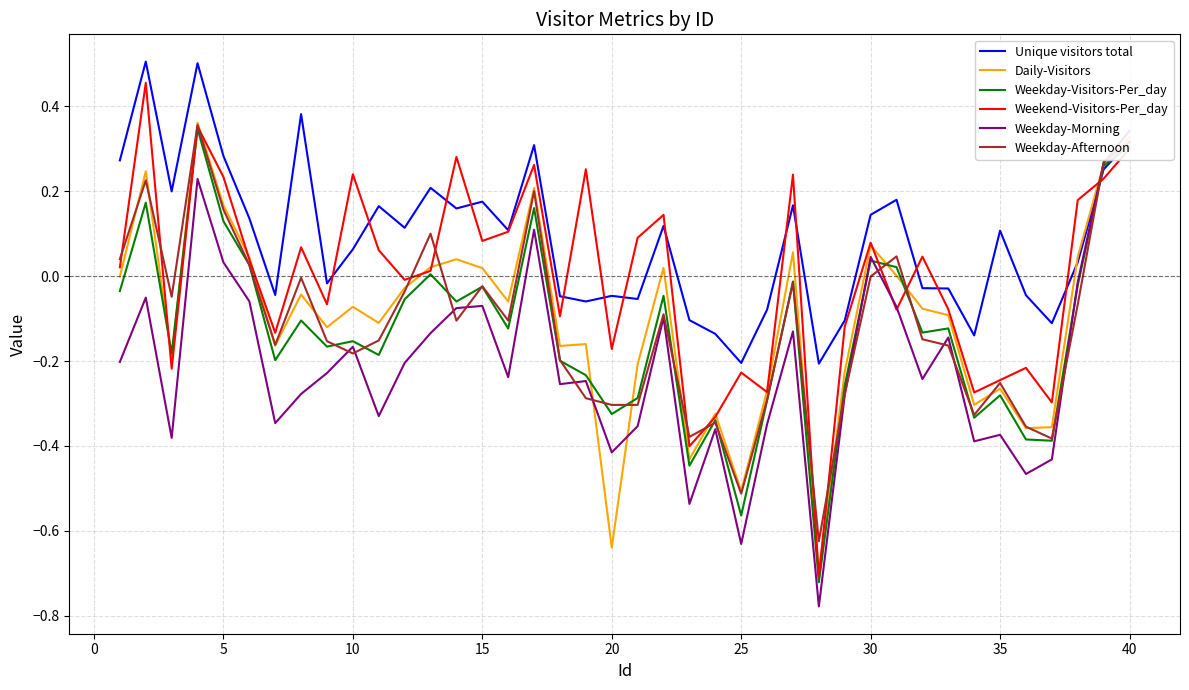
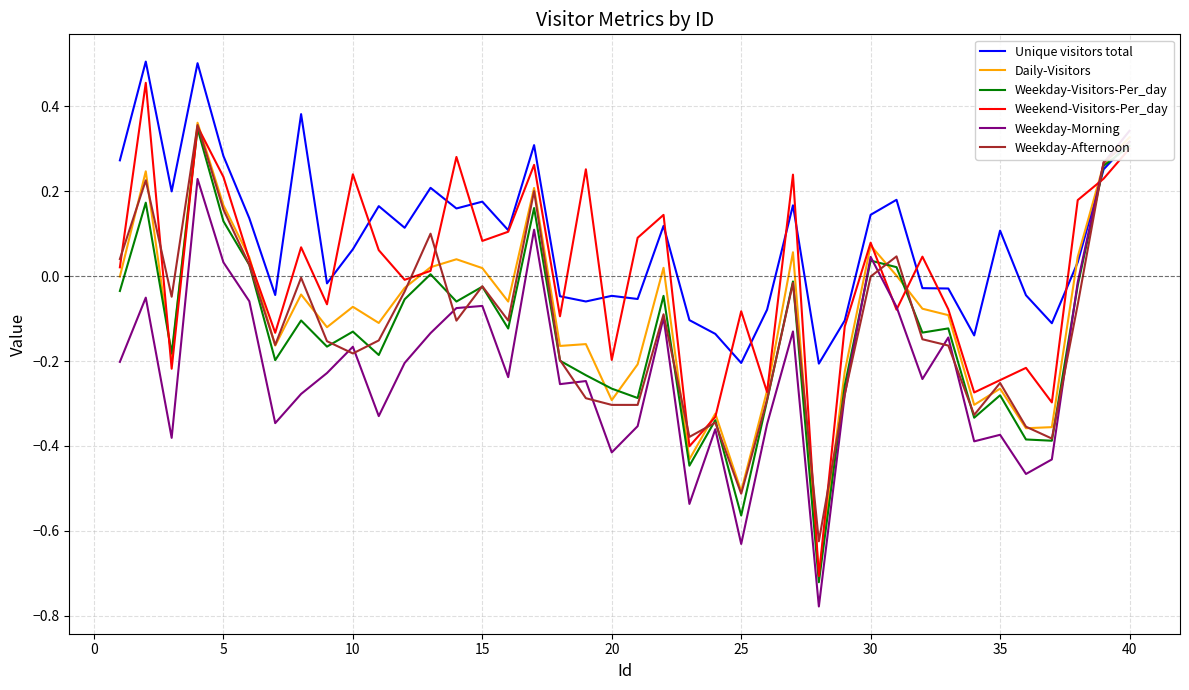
  {
    "Unique visitors total": {
      "5": 0.28,
      "10": 0.06,
      "15": 0.18,
      "20": -0.05,
      "25": -0.20,
      "30": 0.14,
      "35": 0.11
    },
    "Daily-Visitors": {
      "5": 0.17,
      "10": -0.07,
      "15": 0.02,
-     "20": -0.64,
+     "20": -0.29,
      "25": -0.51,
      "30": 0.07,
      "35": -0.26
    },
    "Weekday-Visitors-Per_day": {
      "5": 0.13,
-     "10": -0.15,
-     "20": -0.32,
+     "10": -0.13,
+     "20": -0.26,
      "25": -0.56,
      "30": 0.04,
      "35": -0.28
    },
    "Weekend-Visitors-Per_day": {
      "5": 0.23,
      "10": 0.24,
      "15": 0.08,
-     "20": -0.17,
-     "25": -0.23,
+     "20": -0.20,
+     "25": -0.08,
      "30": 0.08,
      "35": -0.24
    },
    "Weekday-Morning": {
      "5": 0.03,
      "10": -0.17,
      "15": -0.07,
      "20": -0.42,
      "25": -0.63,
      "30": 0.05,
      "35": -0.37
    },
    "Weekday-Afternoon": {
      "5": 0.16,
      "10": -0.18,
      "20": -0.30,
      "25": -0.51,
      "30": 0.00,
      "35": -0.25
    }
  }
